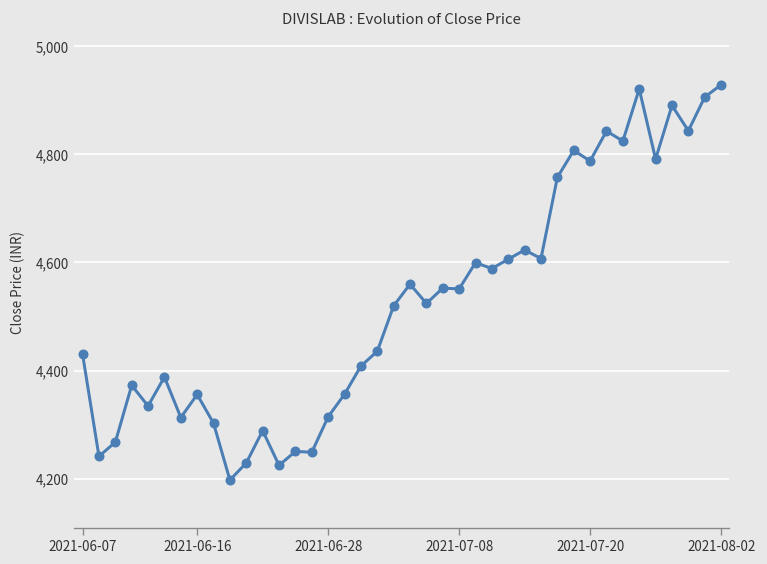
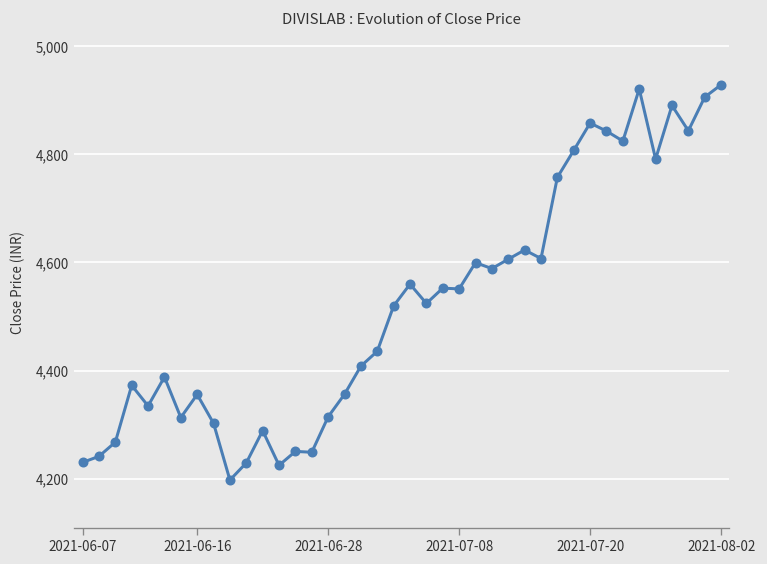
  {
-   "2021-06-07": "4,430",
+   "2021-06-07": "4,230",
    "2021-06-16": "4,360",
    "2021-06-28": "4,310",
    "2021-07-08": "4,550",
-   "2021-07-20": "4,790",
+   "2021-07-20": "4,860",
    "2021-08-02": "4,930"
  }
